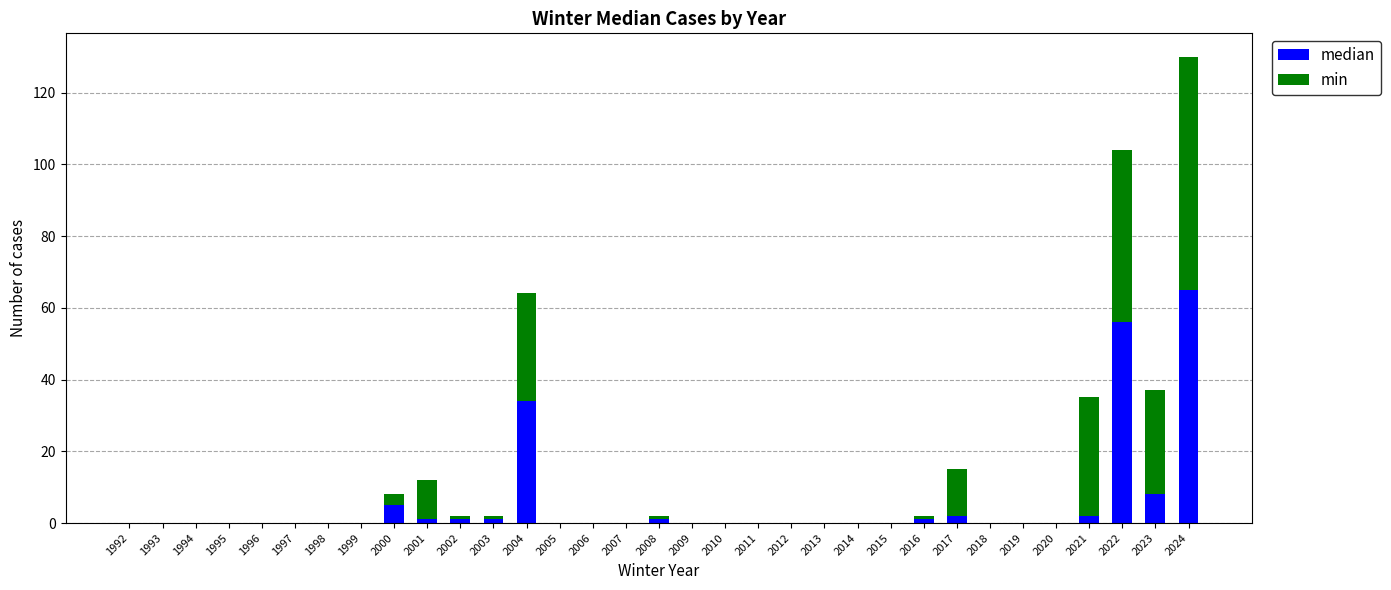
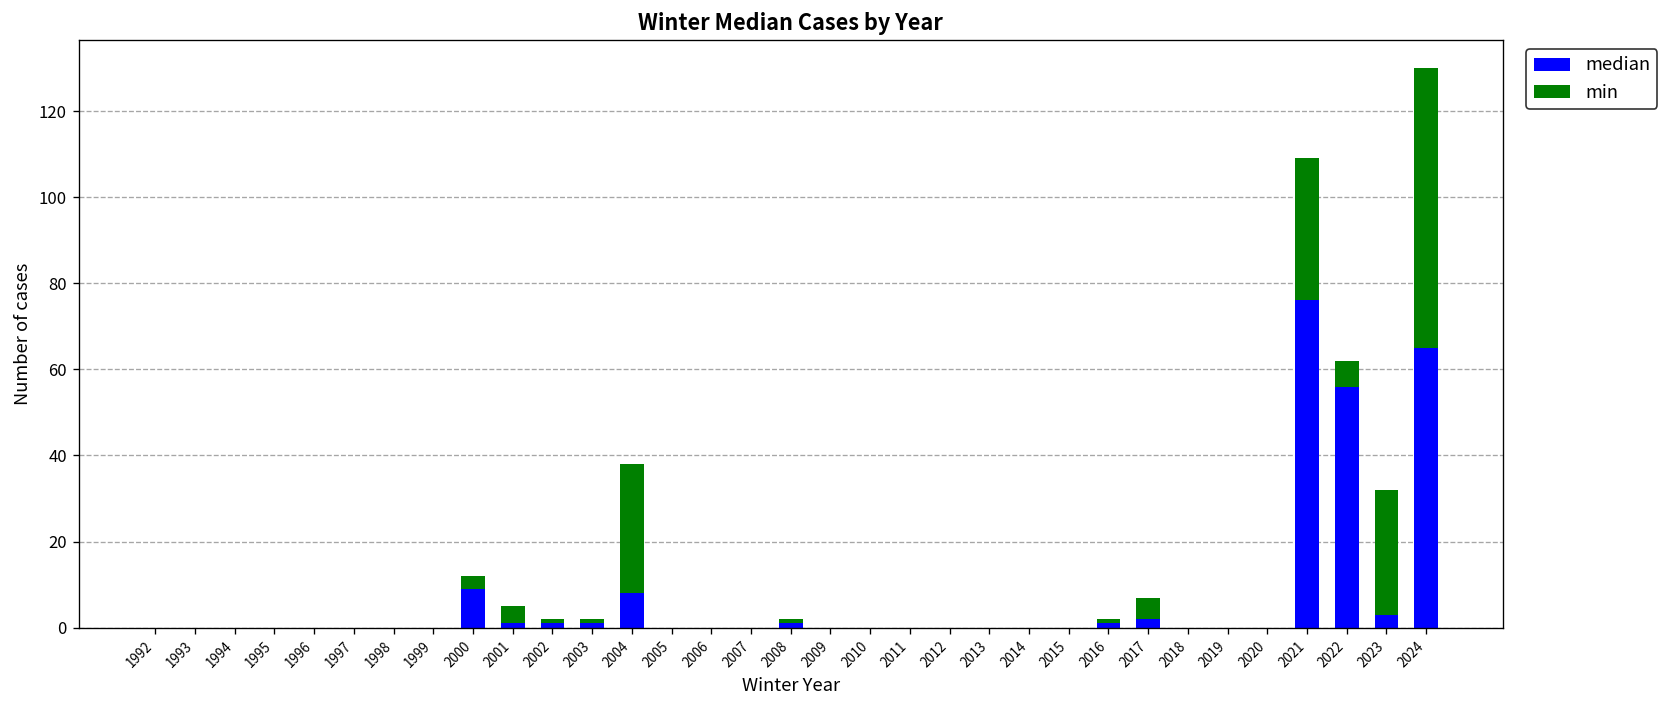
  {
    "median": {
      "1992": 0,
      "1993": 0,
      "1994": 0,
      "1995": 0,
      "1996": 0,
      "1997": 0,
      "1998": 0,
      "1999": 0,
-     "2000": 5,
+     "2000": 9,
      "2001": 1,
      "2002": 1,
      "2003": 1,
-     "2004": 34,
+     "2004": 8,
      "2005": 0,
      "2006": 0,
      "2007": 0,
      "2008": 1,
      "2009": 0,
      "2010": 0,
      "2011": 0,
      "2012": 0,
      "2013": 0,
      "2014": 0,
      "2015": 0,
      "2016": 1,
      "2017": 2,
      "2018": 0,
      "2019": 0,
      "2020": 0,
-     "2021": 2,
+     "2021": 76,
      "2022": 56,
-     "2023": 8,
+     "2023": 3,
      "2024": 65
    },
    "min": {
      "1992": 0,
      "1993": 0,
      "1994": 0,
      "1995": 0,
      "1996": 0,
      "1997": 0,
      "1998": 0,
      "1999": 0,
      "2000": 3,
-     "2001": 11,
+     "2001": 4,
      "2002": 1,
      "2003": 1,
      "2004": 30,
      "2005": 0,
      "2006": 0,
      "2007": 0,
      "2008": 1,
      "2009": 0,
      "2010": 0,
      "2011": 0,
      "2012": 0,
      "2013": 0,
      "2014": 0,
      "2015": 0,
      "2016": 1,
-     "2017": 13,
+     "2017": 5,
      "2018": 0,
      "2019": 0,
      "2020": 0,
      "2021": 33,
-     "2022": 48,
+     "2022": 6,
      "2023": 29,
      "2024": 65
    }
  }
